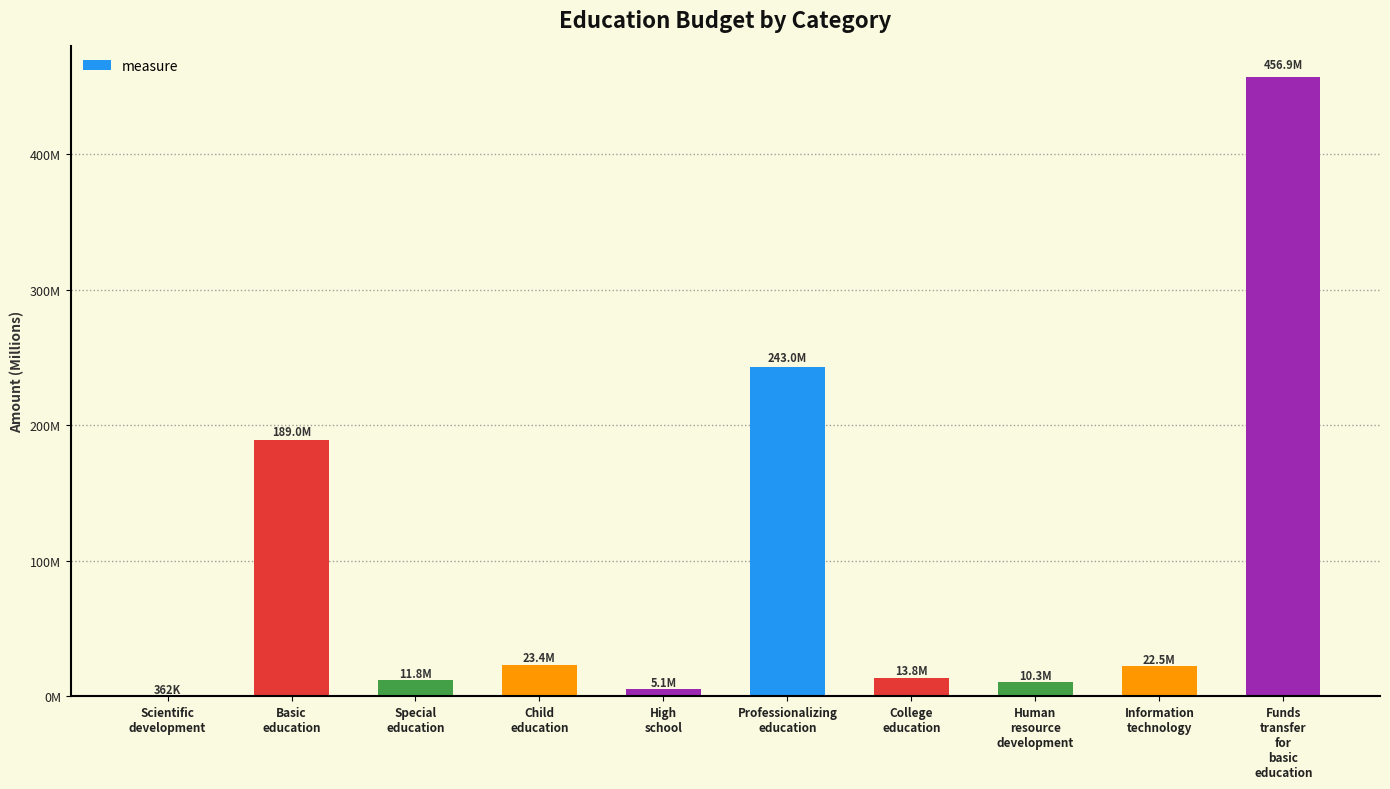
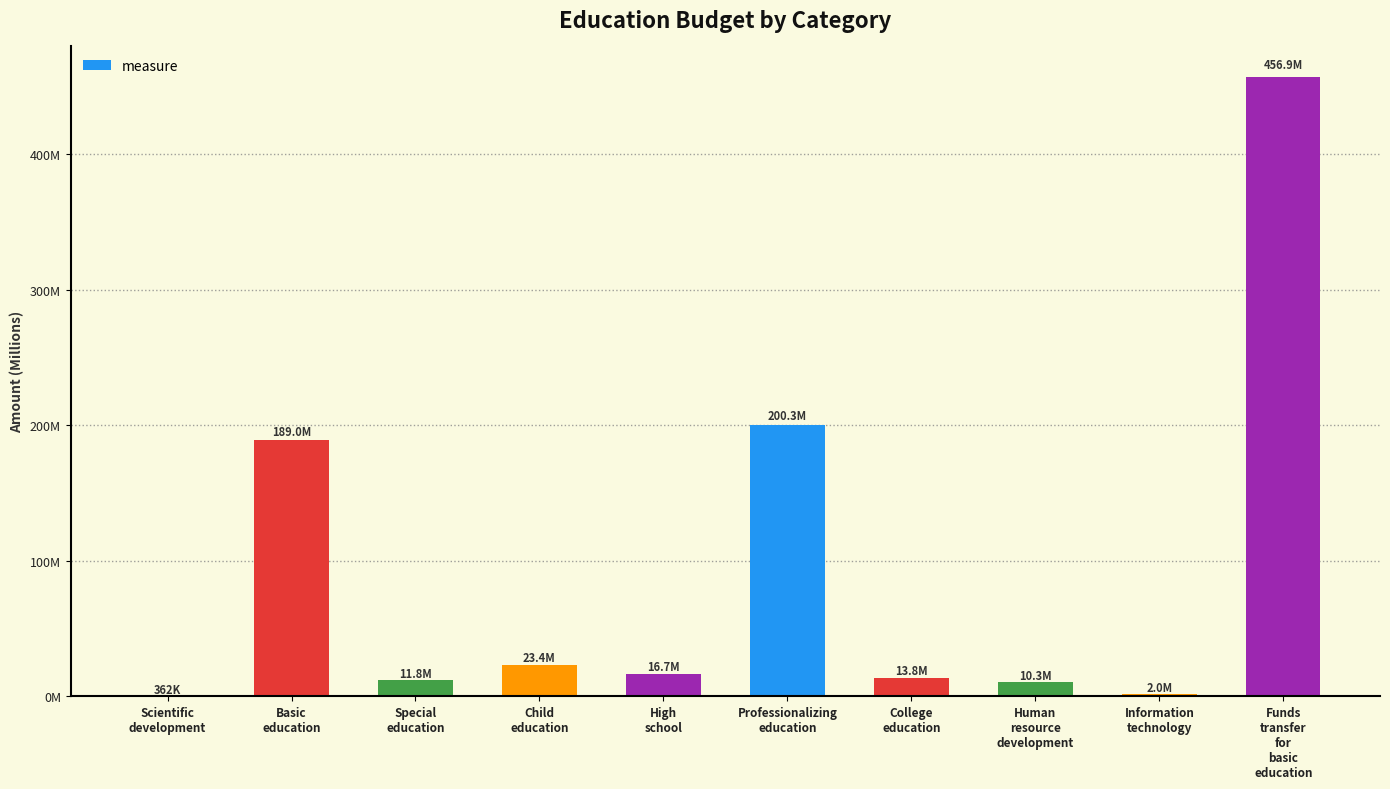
  {
    "Scientific development": "362K",
    "Basic education": "189.0M",
    "Special education": "11.8M",
    "Child education": "23.4M",
-   "High school": "5.1M",
-   "Professionalizing education": "243.0M",
+   "High school": "16.7M",
+   "Professionalizing education": "200.3M",
    "College education": "13.8M",
    "Human resource development": "10.3M",
-   "Information technology": "22.5M",
+   "Information technology": "2.0M",
    "Funds transfer for basic education": "456.9M"
  }
